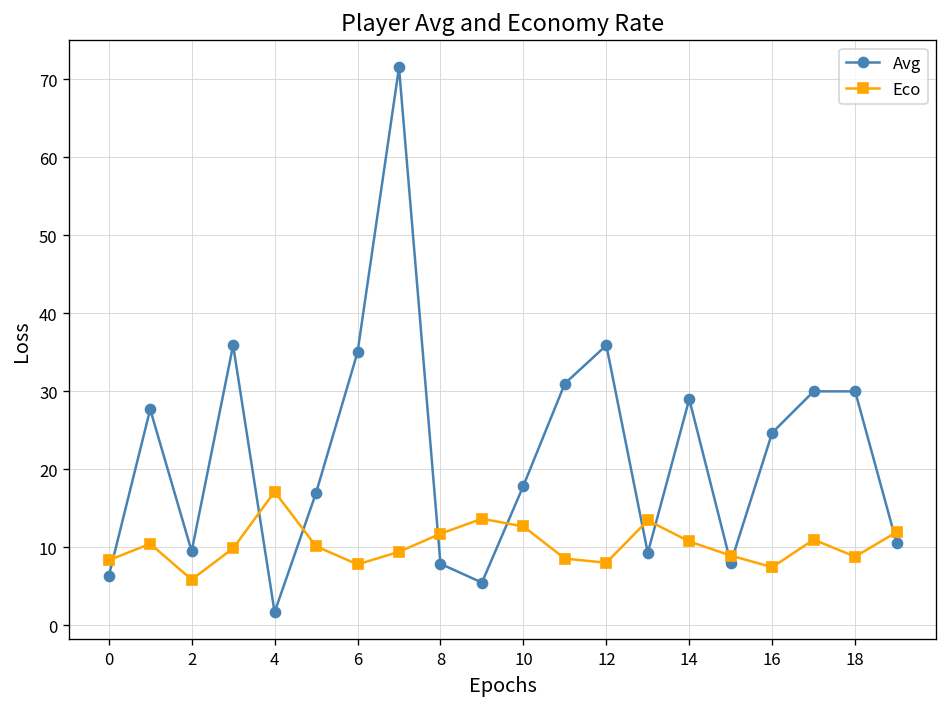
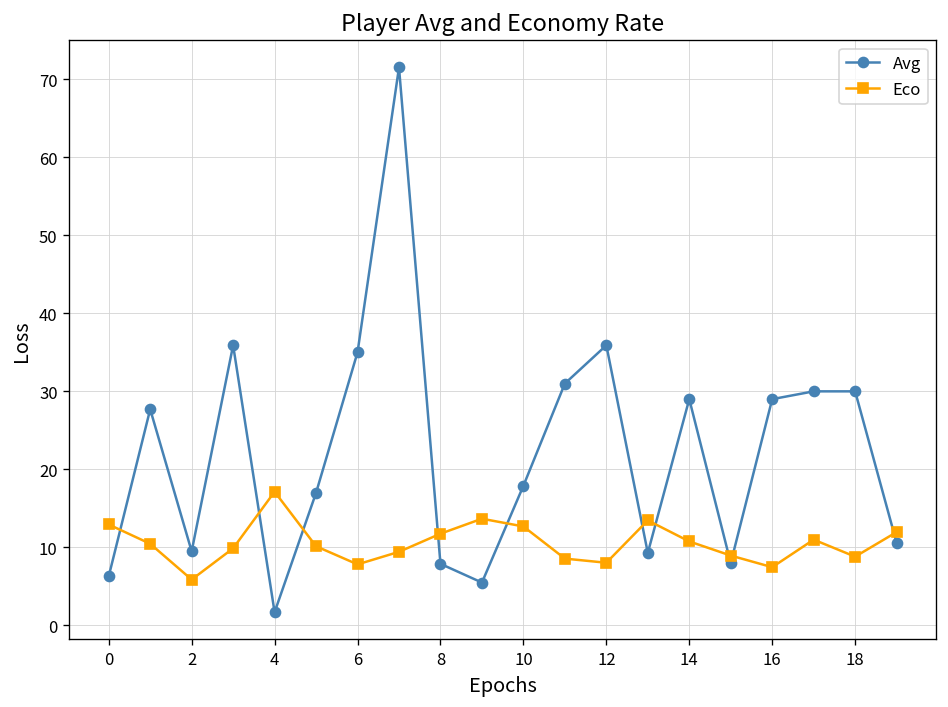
  {
    "Avg": {
      "0": 6,
      "2": 10,
      "4": 2,
      "6": 35,
      "8": 8,
      "10": 18,
      "12": 36,
      "14": 29,
-     "16": 25,
+     "16": 29,
      "18": 30
    },
    "Eco": {
-     "0": 8,
+     "0": 13,
      "2": 6,
      "4": 17,
      "6": 8,
      "8": 12,
      "10": 13,
      "12": 8,
      "14": 11,
      "16": 7,
      "18": 9
    }
  }
